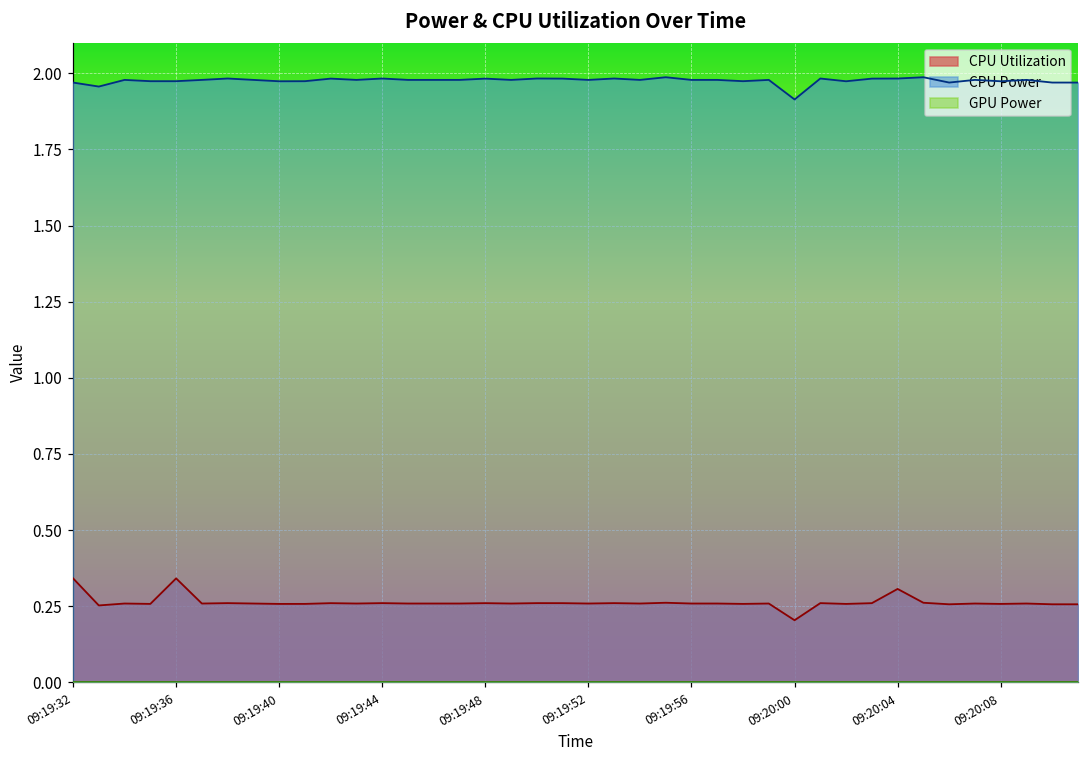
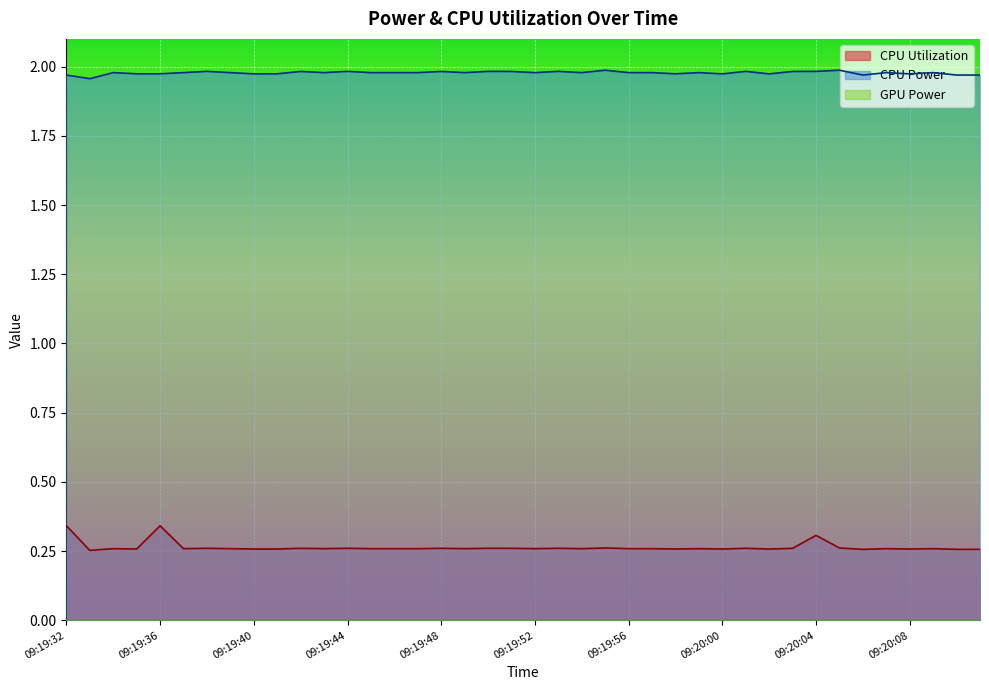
  {
    "CPU Utilization": {
      "09:19:32": 0.34,
      "09:19:36": 0.34,
      "09:19:40": 0.26,
      "09:19:44": 0.26,
      "09:19:48": 0.26,
      "09:19:52": 0.26,
      "09:19:56": 0.26,
-     "09:20:00": 0.20,
+     "09:20:00": 0.26,
      "09:20:04": 0.31,
      "09:20:08": 0.26
    },
    "CPU Power": {
      "09:19:32": 1.97,
      "09:19:36": 1.97,
      "09:19:40": 1.97,
      "09:19:44": 1.98,
      "09:19:48": 1.98,
      "09:19:52": 1.98,
      "09:19:56": 1.98,
-     "09:20:00": 1.91,
+     "09:20:00": 1.97,
      "09:20:04": 1.98
    },
    "GPU Power": {
      "09:19:32": 0.00,
      "09:19:36": 0.00,
      "09:19:40": 0.00,
      "09:19:44": 0.00,
      "09:19:48": 0.00,
      "09:19:52": 0.00,
      "09:19:56": 0.00,
      "09:20:00": 0.00,
      "09:20:04": 0.00,
      "09:20:08": 0.00
    }
  }
